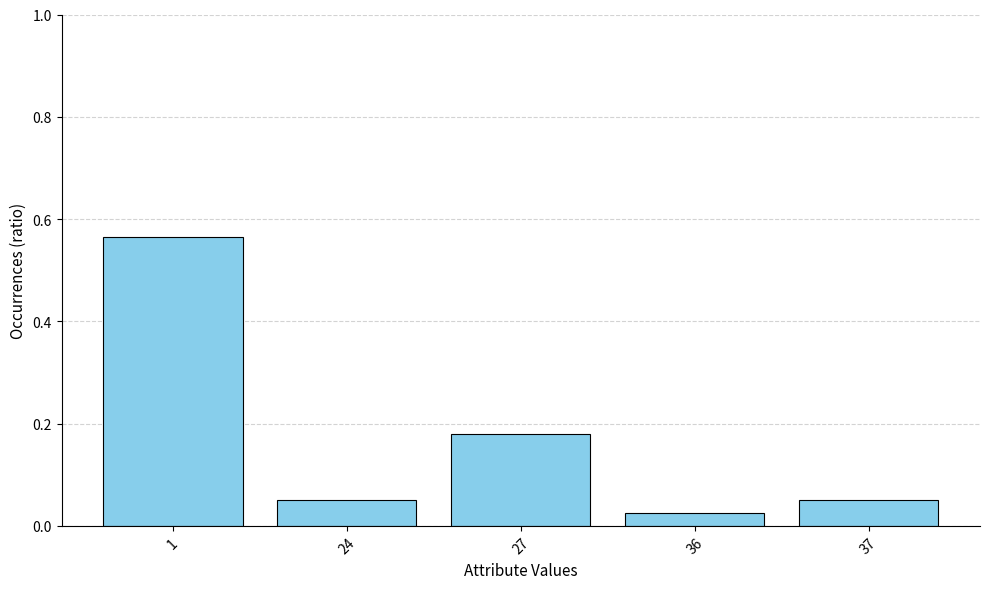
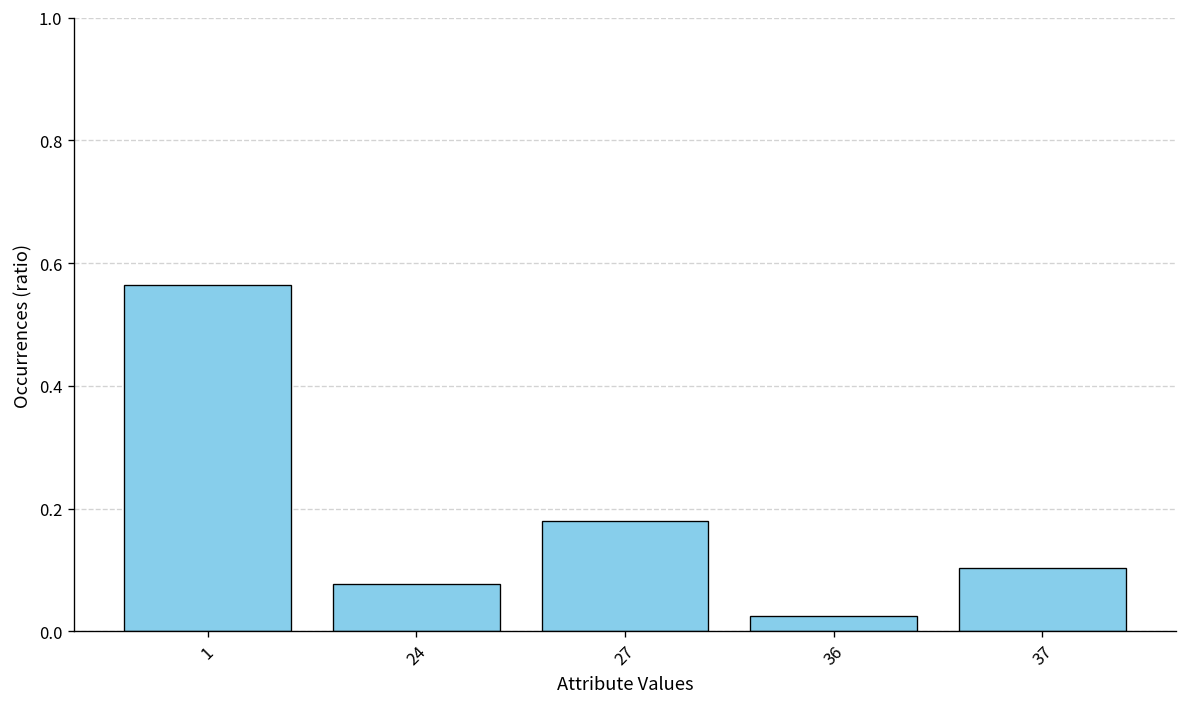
  {
    "1": 0.56,
-   "24": 0.05,
+   "24": 0.08,
    "27": 0.18,
    "36": 0.03,
-   "37": 0.05
+   "37": 0.10
  }
